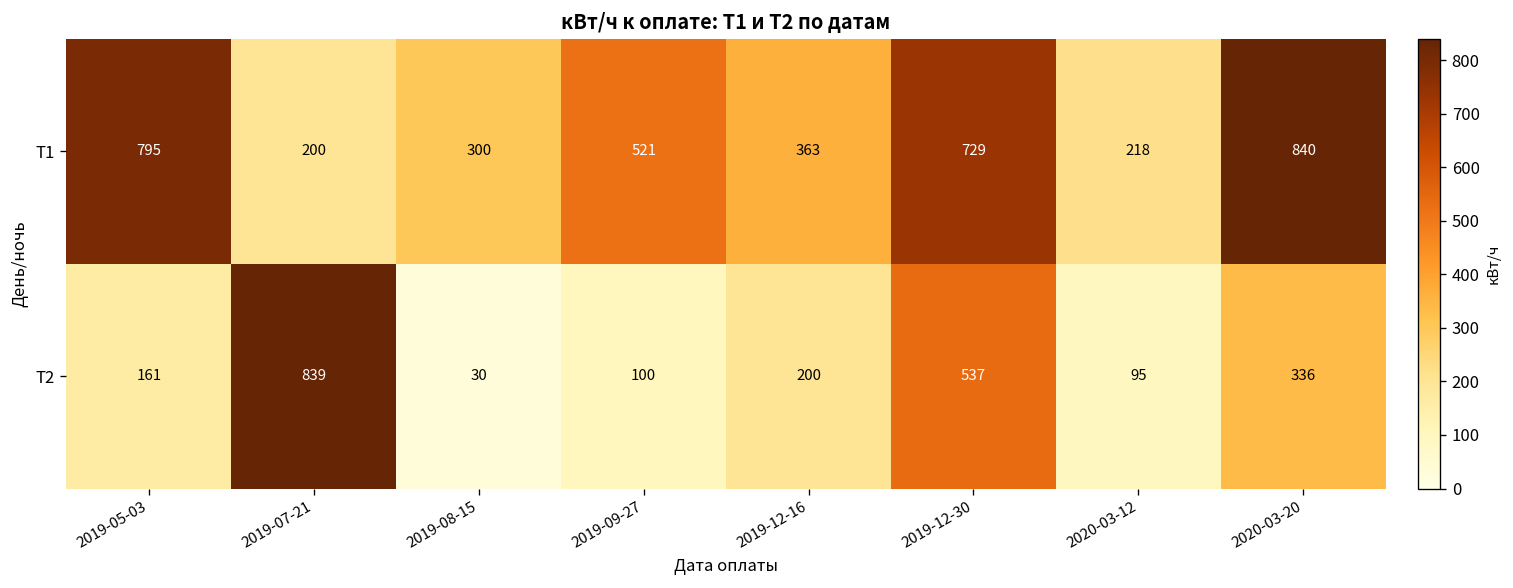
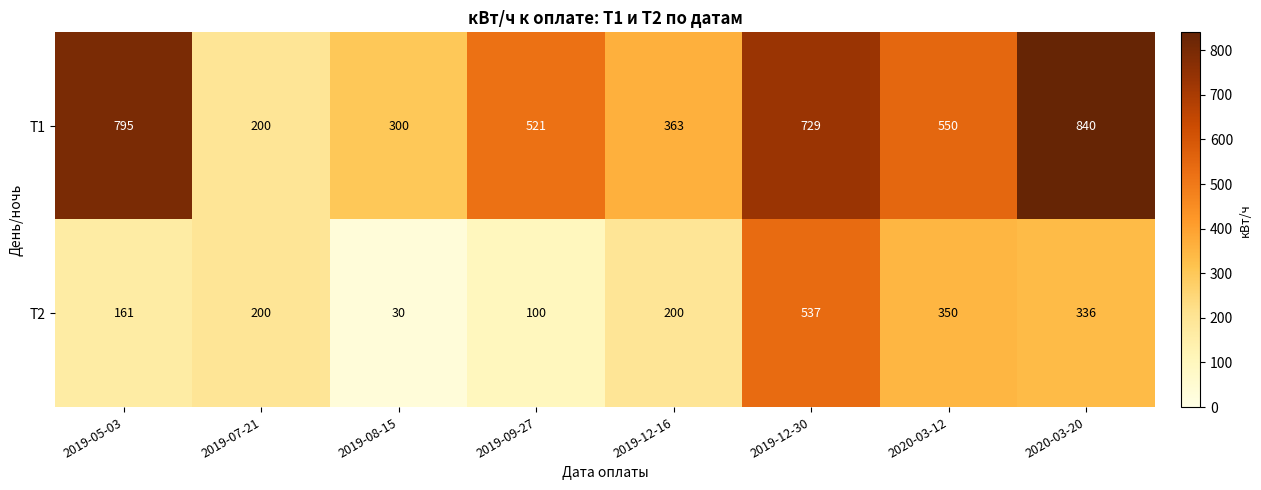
  {
    "Т1": {
      "2019-05-03": 795,
      "2019-07-21": 200,
      "2019-08-15": 300,
      "2019-09-27": 521,
      "2019-12-16": 363,
      "2019-12-30": 729,
-     "2020-03-12": 218,
+     "2020-03-12": 550,
      "2020-03-20": 840
    },
    "Т2": {
      "2019-05-03": 161,
-     "2019-07-21": 839,
+     "2019-07-21": 200,
      "2019-08-15": 30,
      "2019-09-27": 100,
      "2019-12-16": 200,
      "2019-12-30": 537,
-     "2020-03-12": 95,
+     "2020-03-12": 350,
      "2020-03-20": 336
    }
  }
